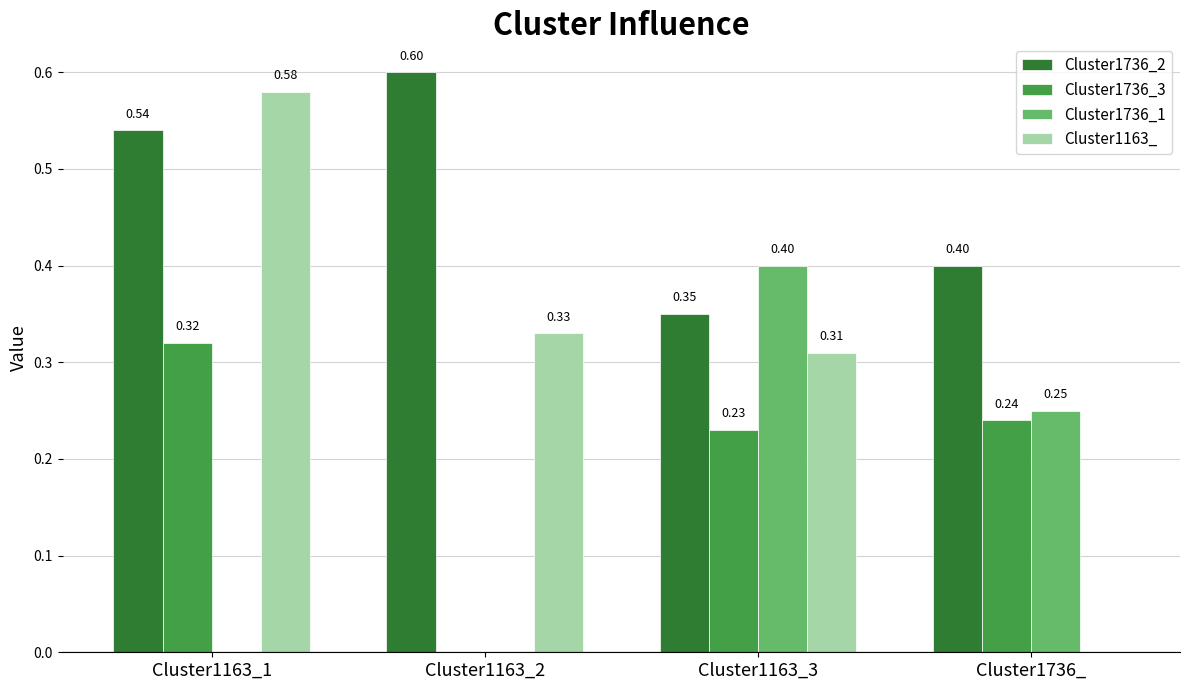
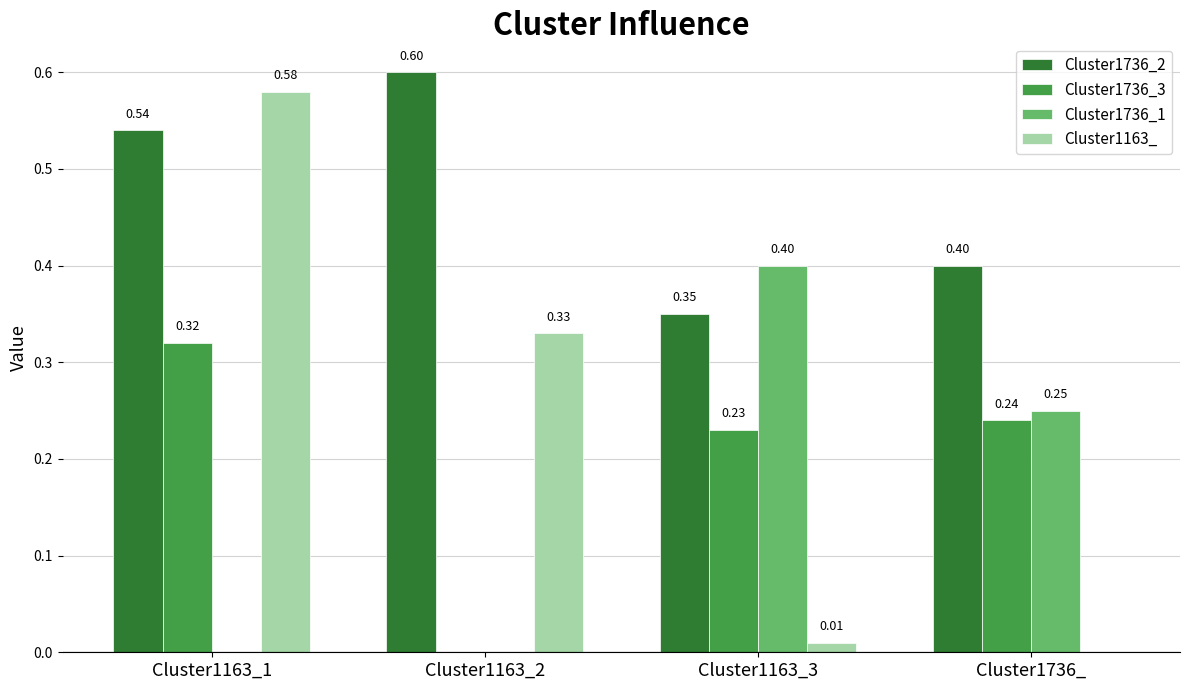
  {
    "Cluster1163_": {
      "Cluster1163_1": 0.58,
      "Cluster1163_2": 0.33,
-     "Cluster1163_3": 0.31
+     "Cluster1163_3": 0.01
    }
  }
